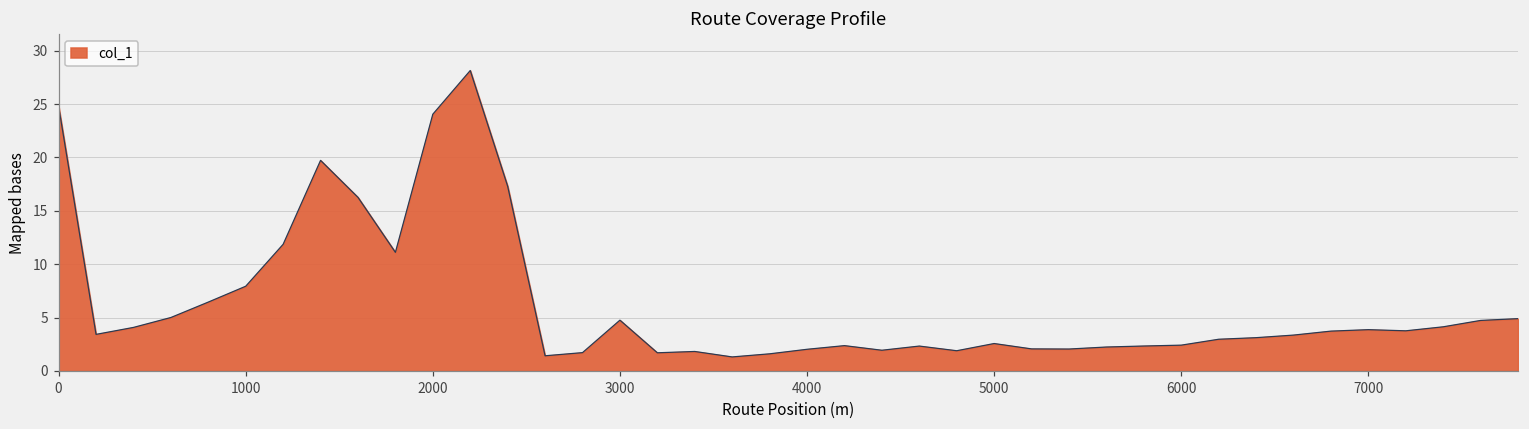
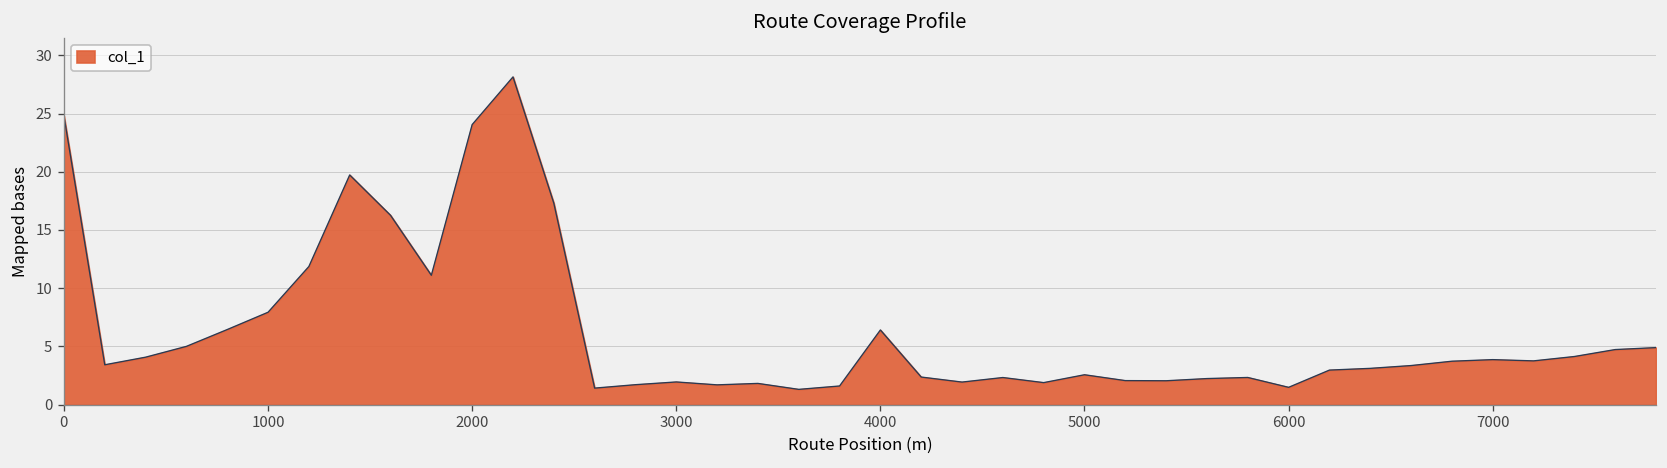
  {
    "0": 25,
    "1000": 8,
    "2000": 24,
-   "3000": 5,
-   "4000": 2,
+   "3000": 2,
+   "4000": 6,
    "5000": 3,
-   "6000": 2,
+   "6000": 1,
    "7000": 4
  }
